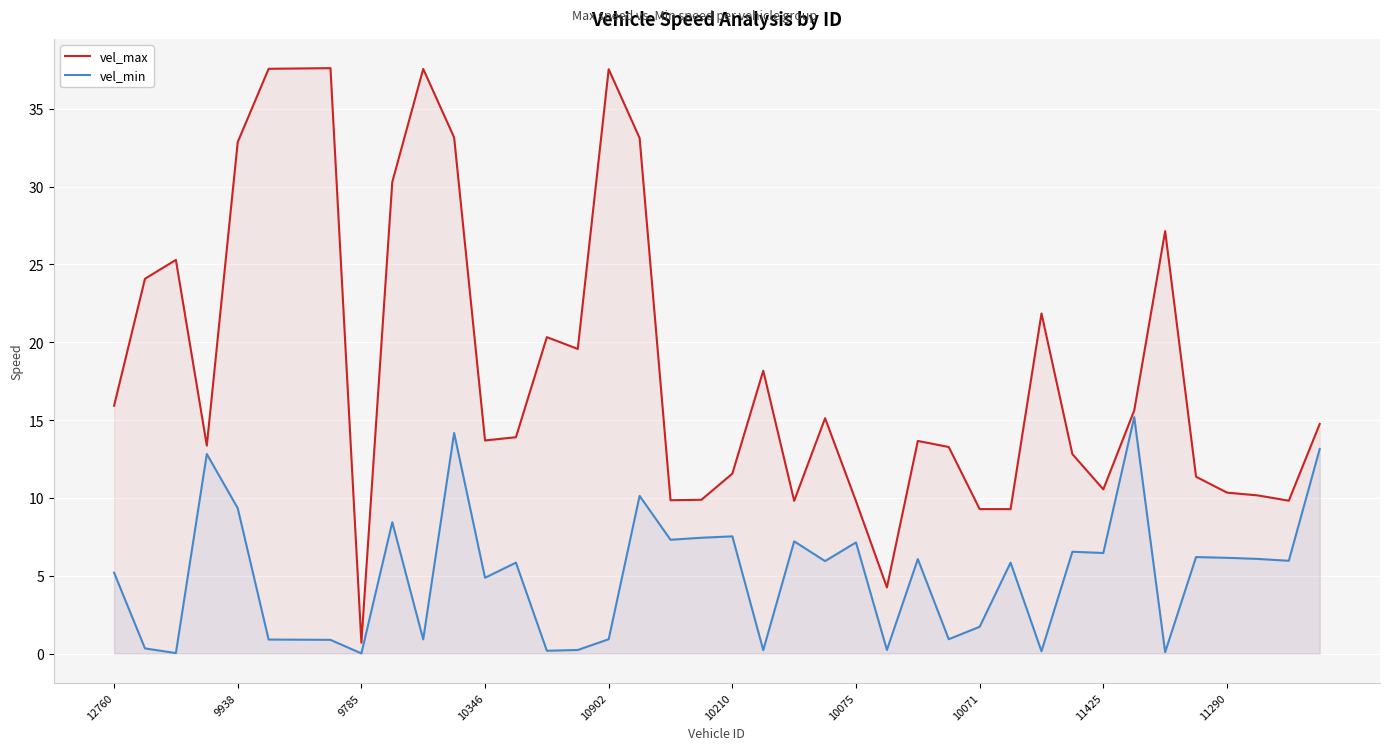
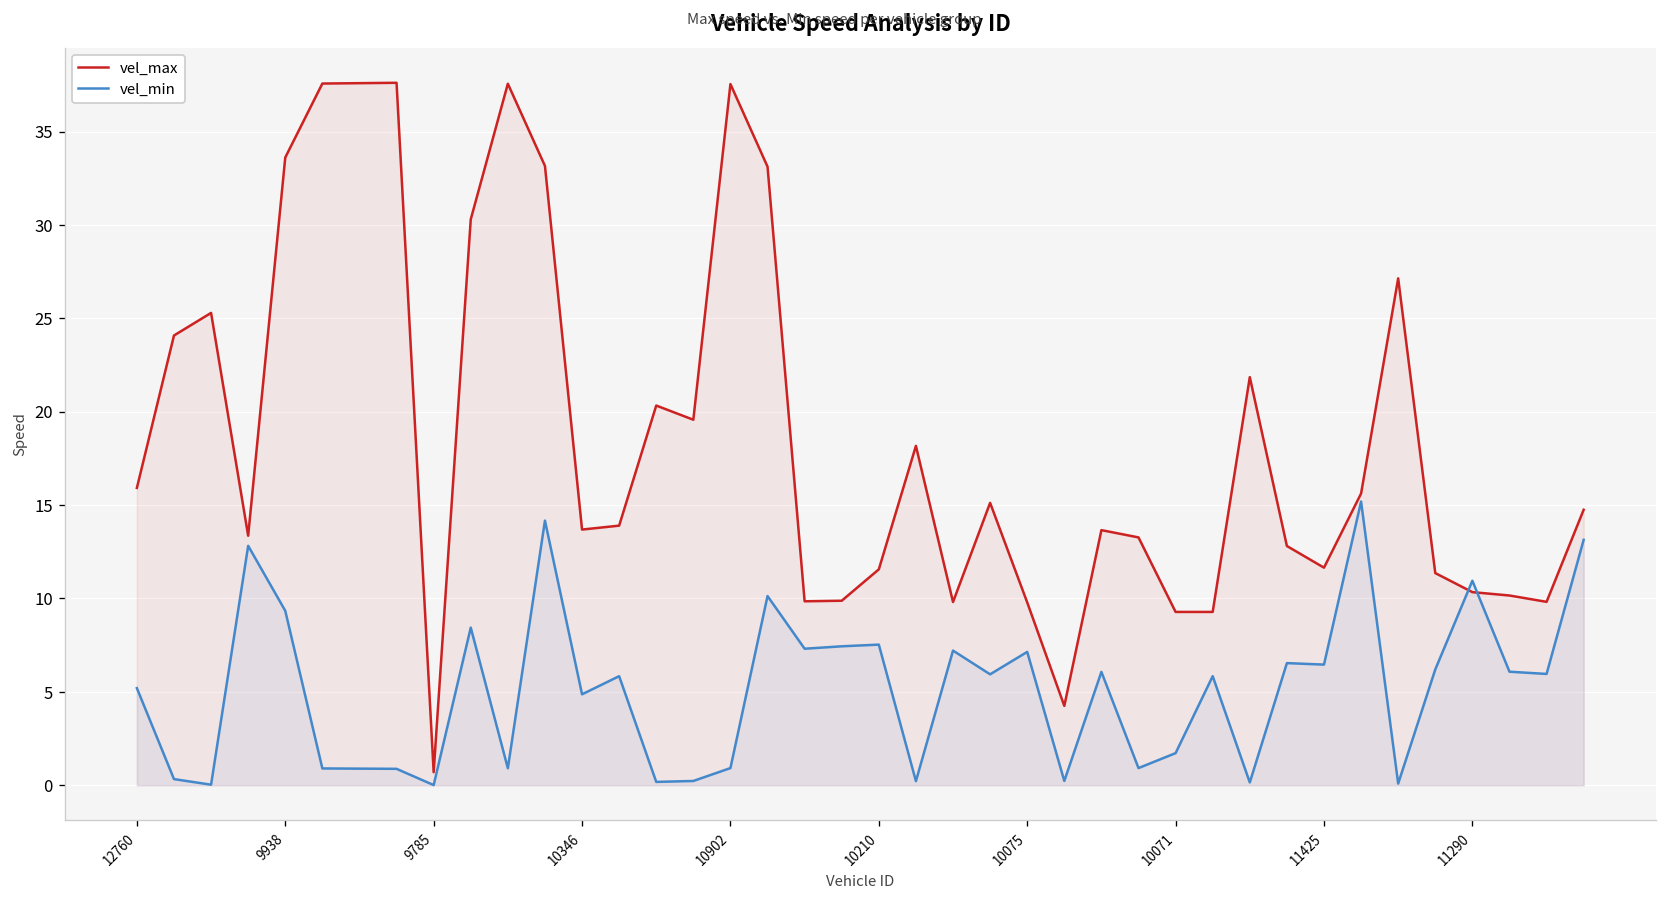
  {
    "vel_max": {
      "12760": 15.9,
-     "9938": 32.9,
+     "9938": 33.6,
      "9785": 0.7,
      "10346": 13.7,
      "10902": 37.5,
      "10210": 11.6,
      "10075": 9.8,
      "10071": 9.3,
-     "11425": 10.6,
+     "11425": 11.7,
      "11290": 10.3
    },
    "vel_min": {
      "12760": 5.2,
      "9938": 9.3,
      "9785": 0.0,
      "10346": 4.9,
      "10902": 0.9,
      "10210": 7.5,
      "10075": 7.1,
      "10071": 1.7,
      "11425": 6.5,
-     "11290": 6.2
+     "11290": 11.0
    }
  }
